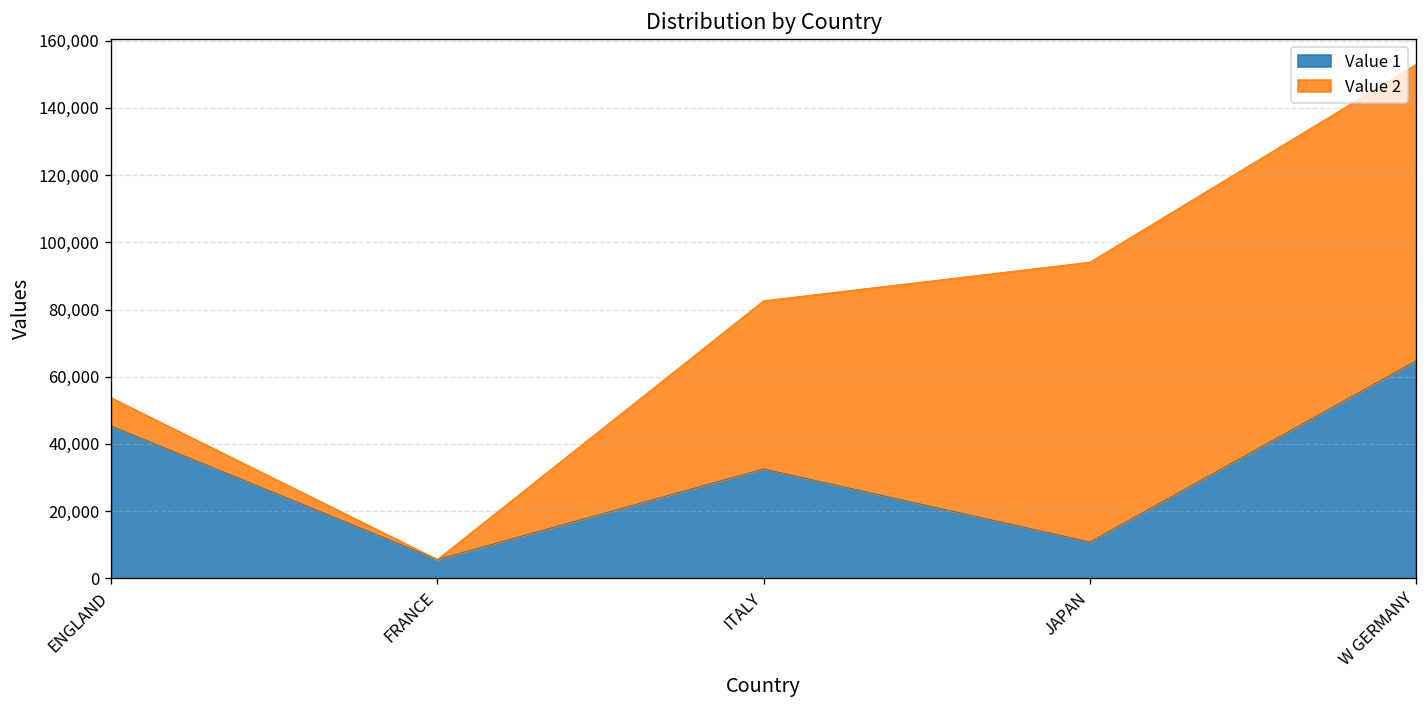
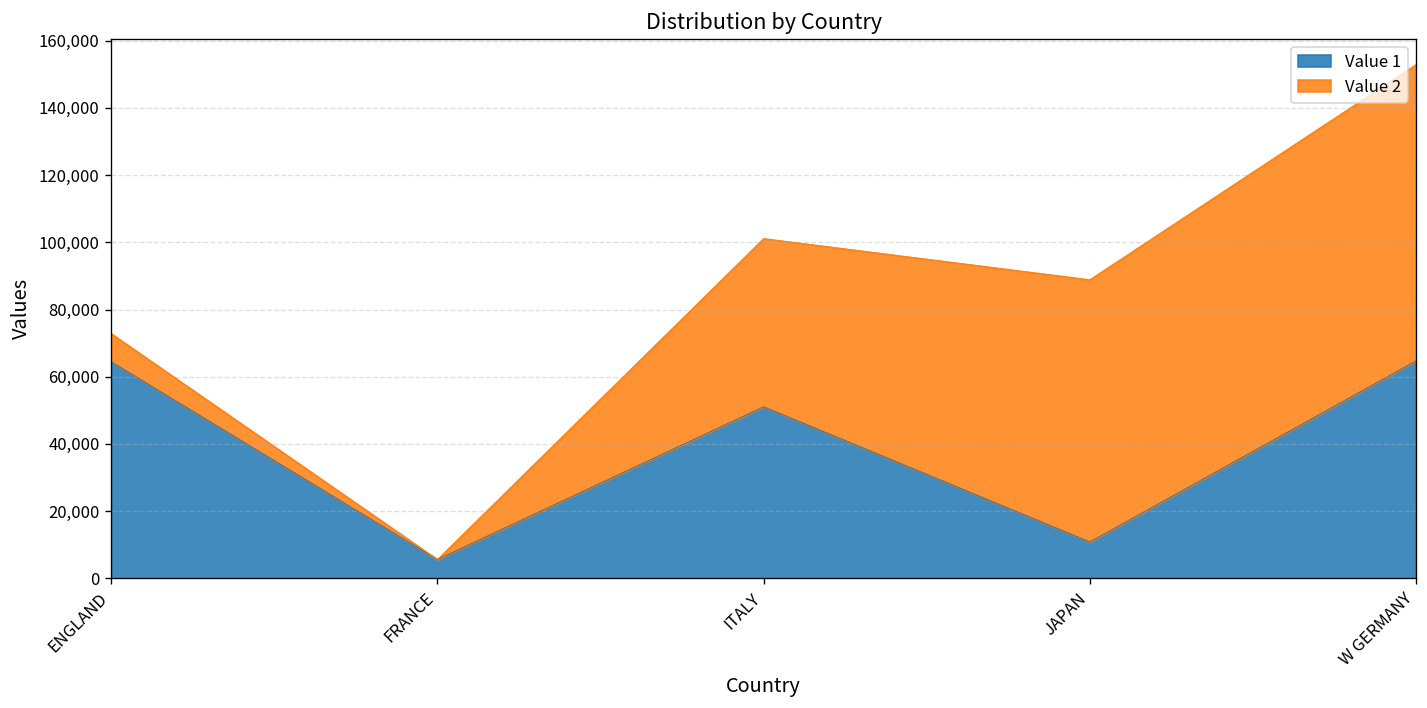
  {
    "Value 1": {
-     "ENGLAND": "45,000",
-     "ITALY": "33,000",
+     "ENGLAND": "64,000",
+     "ITALY": "51,000",
      "JAPAN": "11,000",
      "W GERMANY": "65,000"
    },
    "Value 2": {
      "ENGLAND": "8,000",
      "ITALY": "50,000",
-     "JAPAN": "83,000",
+     "JAPAN": "78,000",
      "W GERMANY": "88,000"
    }
  }
